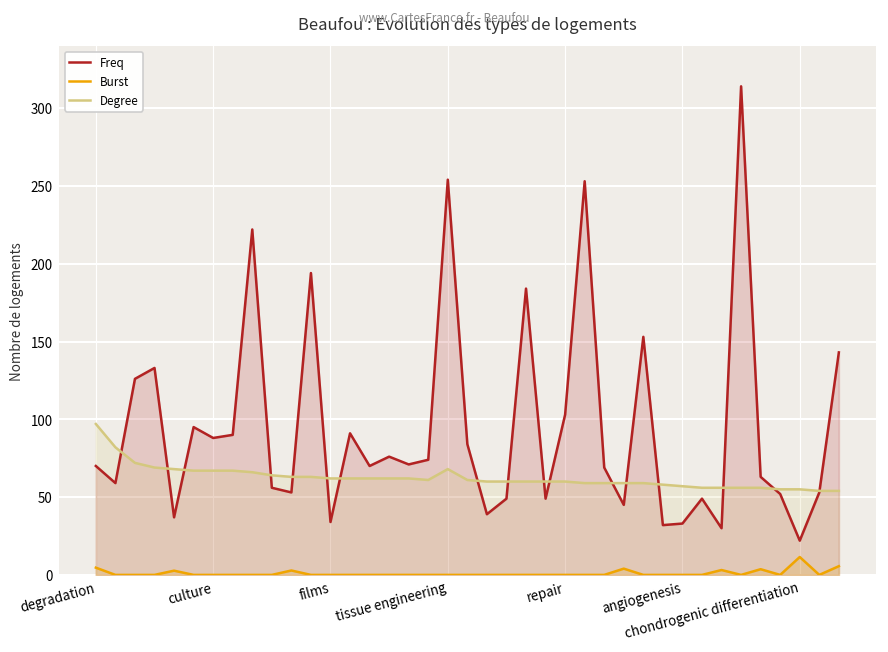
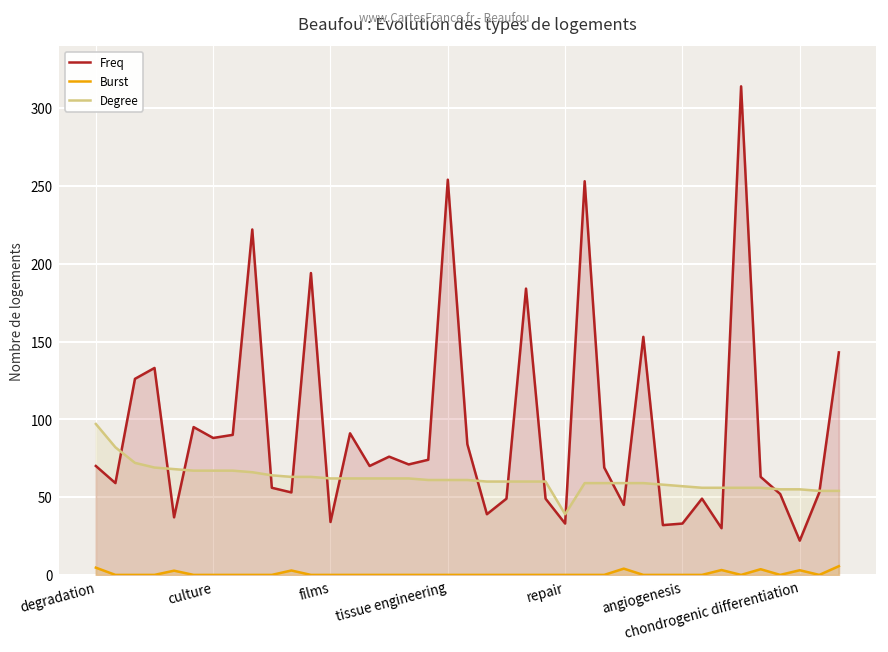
  {
    "Freq": {
      "degradation": 70,
      "culture": 88,
      "films": 34,
      "tissue engineering": 254,
-     "repair": 103,
+     "repair": 33,
      "angiogenesis": 33,
      "chondrogenic differentiation": 22
    },
    "Burst": {
      "degradation": 5,
      "culture": 0,
      "films": 0,
      "tissue engineering": 0,
      "repair": 0,
      "angiogenesis": 0,
-     "chondrogenic differentiation": 12
+     "chondrogenic differentiation": 3
    },
    "Degree": {
      "degradation": 97,
      "culture": 67,
      "films": 62,
-     "tissue engineering": 68,
-     "repair": 60,
+     "tissue engineering": 61,
+     "repair": 39,
      "angiogenesis": 57,
      "chondrogenic differentiation": 55
    }
  }
